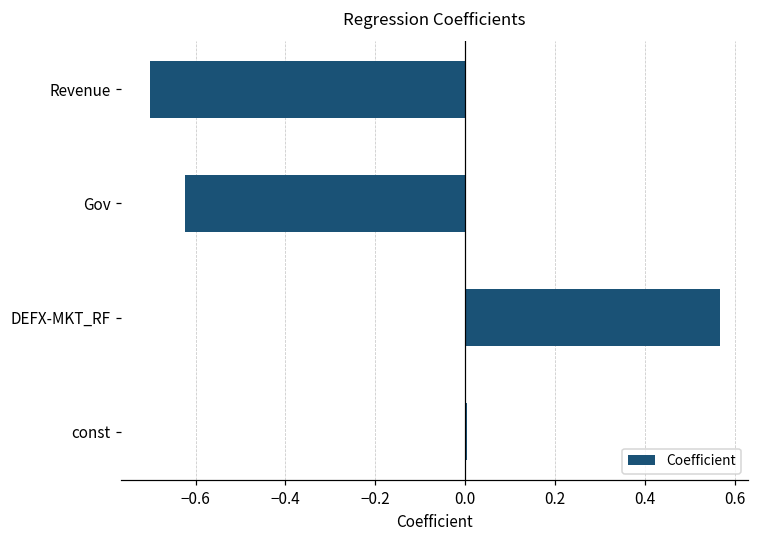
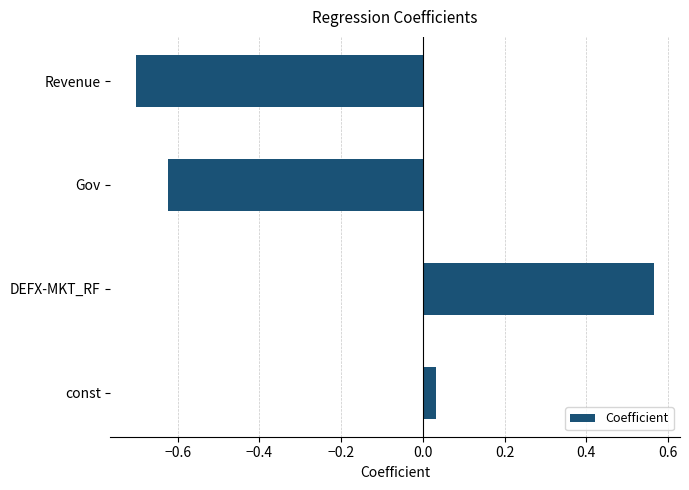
  {
    "Revenue": -0.70,
    "Gov": -0.62,
    "DEFX-MKT_RF": 0.57,
-   "const": 0.00
+   "const": 0.03
  }
